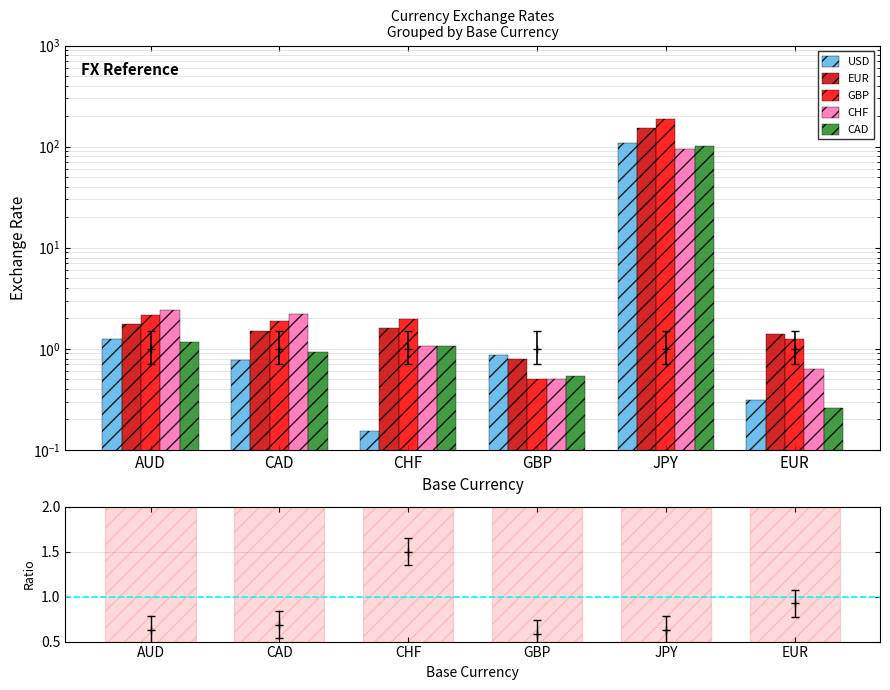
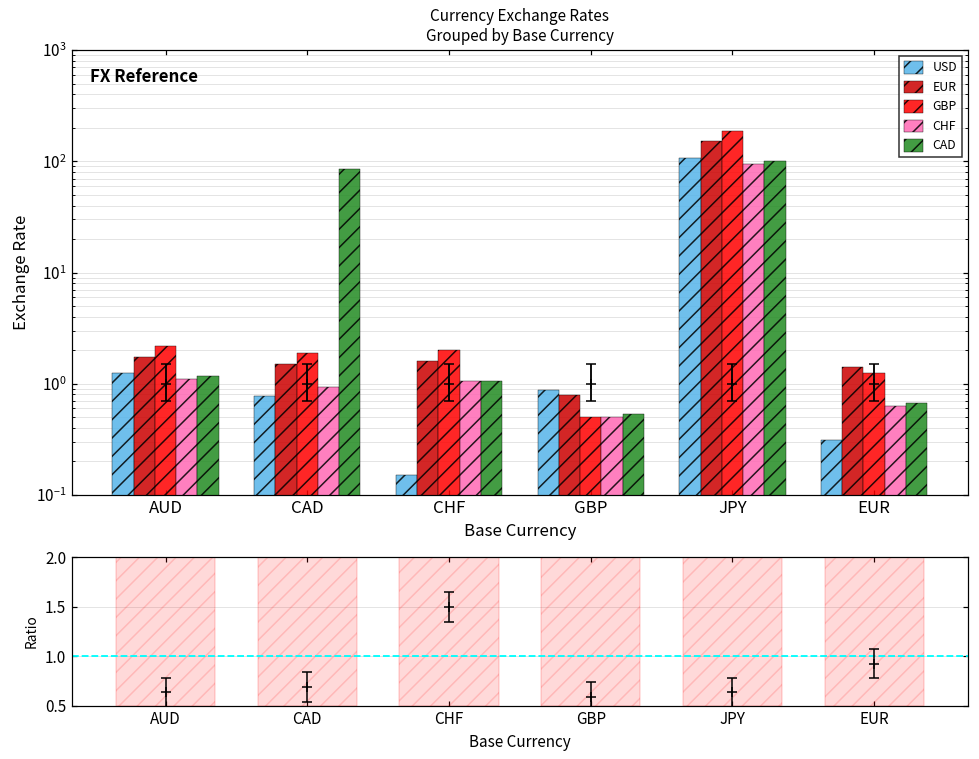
  {
    "Currency Exchange Rates Grouped by Base Currency": {
      "USD": {
        "AUD": 1.2,
        "CAD": 0.8,
        "CHF": 0.15,
        "GBP": 0.9,
        "JPY": 110,
        "EUR": 0.31
      },
      "CHF": {
-       "AUD": 2.4,
-       "CAD": 2.2,
+       "AUD": 1.1,
+       "CAD": 0.9,
        "CHF": 1.1,
        "GBP": 0.5,
        "JPY": 100,
        "EUR": 0.6
      },
      "CAD": {
        "AUD": 1.2,
-       "CAD": 0.9,
+       "CAD": 90,
        "CHF": 1.1,
        "GBP": 0.5,
        "JPY": 100,
-       "EUR": 0.26
+       "EUR": 0.7
      }
    }
  }
